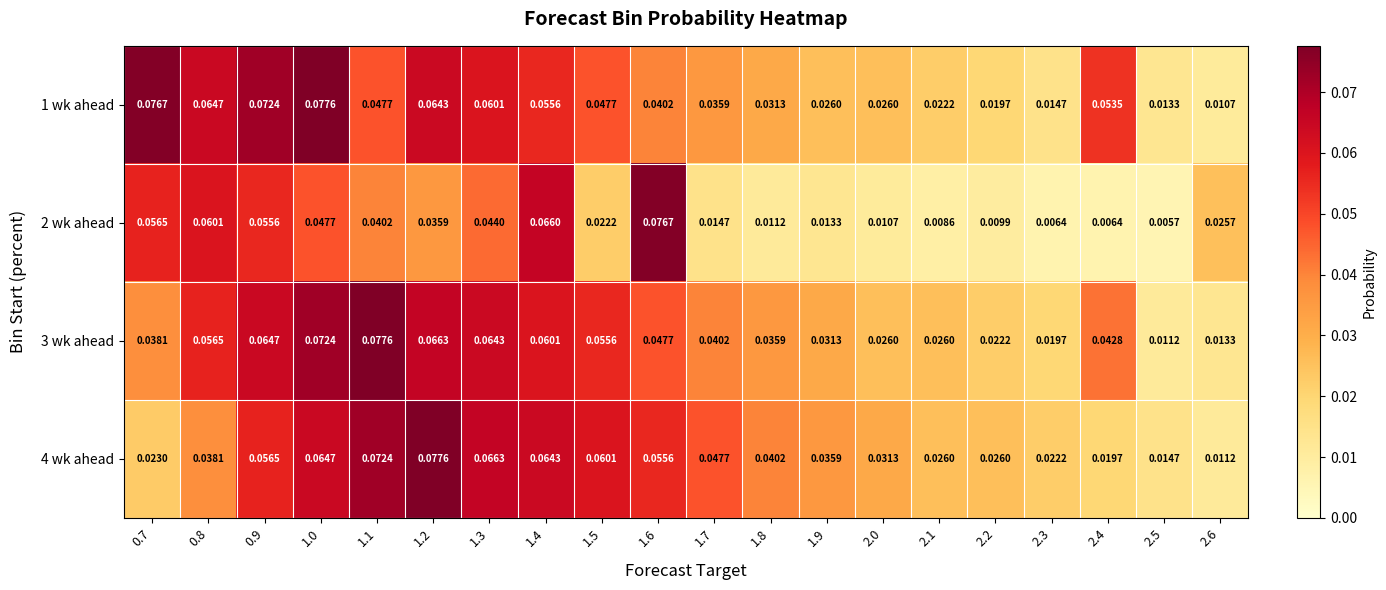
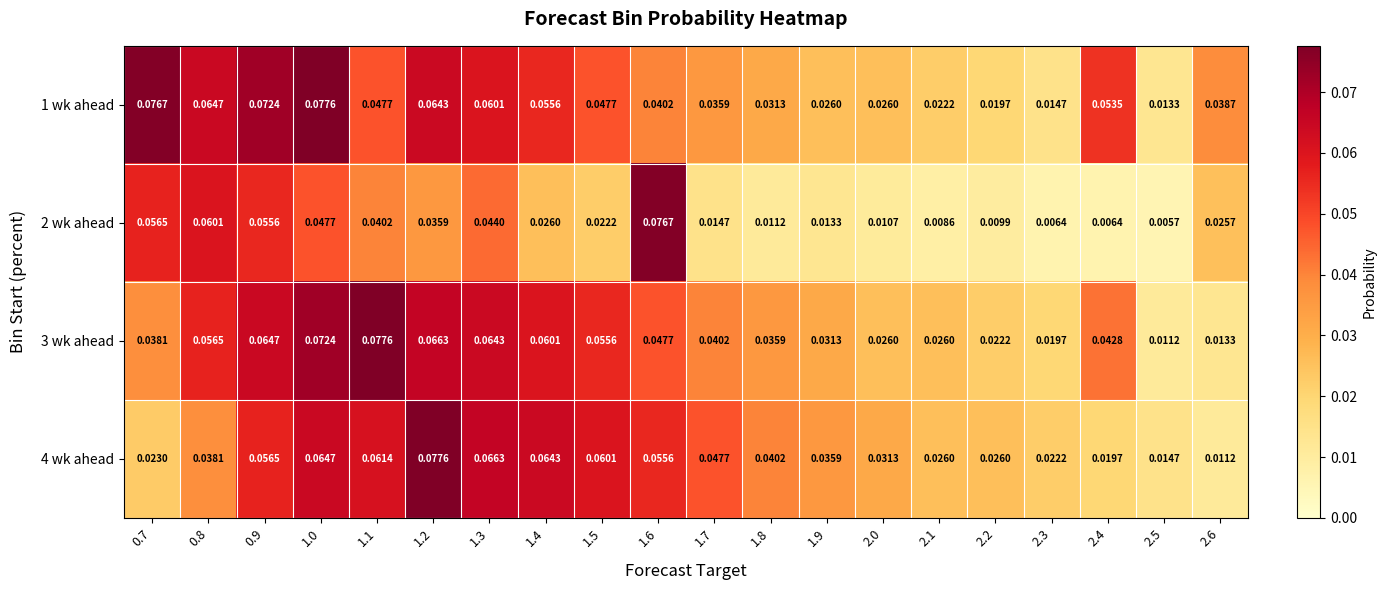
  {
    "1 wk ahead": {
      "0.7": 0.0767,
      "0.8": 0.0647,
      "0.9": 0.0724,
      "1.0": 0.0776,
      "1.1": 0.0477,
      "1.2": 0.0643,
      "1.3": 0.0601,
      "1.4": 0.0556,
      "1.5": 0.0477,
      "1.6": 0.0402,
      "1.7": 0.0359,
      "1.8": 0.0313,
      "1.9": 0.0260,
      "2.0": 0.0260,
      "2.1": 0.0222,
      "2.2": 0.0197,
      "2.3": 0.0147,
      "2.4": 0.0535,
      "2.5": 0.0133,
-     "2.6": 0.0107
+     "2.6": 0.0387
    },
    "2 wk ahead": {
      "0.7": 0.0565,
      "0.8": 0.0601,
      "0.9": 0.0556,
      "1.0": 0.0477,
      "1.1": 0.0402,
      "1.2": 0.0359,
      "1.3": 0.0440,
-     "1.4": 0.0660,
+     "1.4": 0.0260,
      "1.5": 0.0222,
      "1.6": 0.0767,
      "1.7": 0.0147,
      "1.8": 0.0112,
      "1.9": 0.0133,
      "2.0": 0.0107,
      "2.1": 0.0086,
      "2.2": 0.0099,
      "2.3": 0.0064,
      "2.4": 0.0064,
      "2.5": 0.0057,
      "2.6": 0.0257
    },
    "3 wk ahead": {
      "0.7": 0.0381,
      "0.8": 0.0565,
      "0.9": 0.0647,
      "1.0": 0.0724,
      "1.1": 0.0776,
      "1.2": 0.0663,
      "1.3": 0.0643,
      "1.4": 0.0601,
      "1.5": 0.0556,
      "1.6": 0.0477,
      "1.7": 0.0402,
      "1.8": 0.0359,
      "1.9": 0.0313,
      "2.0": 0.0260,
      "2.1": 0.0260,
      "2.2": 0.0222,
      "2.3": 0.0197,
      "2.4": 0.0428,
      "2.5": 0.0112,
      "2.6": 0.0133
    },
    "4 wk ahead": {
      "0.7": 0.0230,
      "0.8": 0.0381,
      "0.9": 0.0565,
      "1.0": 0.0647,
-     "1.1": 0.0724,
+     "1.1": 0.0614,
      "1.2": 0.0776,
      "1.3": 0.0663,
      "1.4": 0.0643,
      "1.5": 0.0601,
      "1.6": 0.0556,
      "1.7": 0.0477,
      "1.8": 0.0402,
      "1.9": 0.0359,
      "2.0": 0.0313,
      "2.1": 0.0260,
      "2.2": 0.0260,
      "2.3": 0.0222,
      "2.4": 0.0197,
      "2.5": 0.0147,
      "2.6": 0.0112
    }
  }
